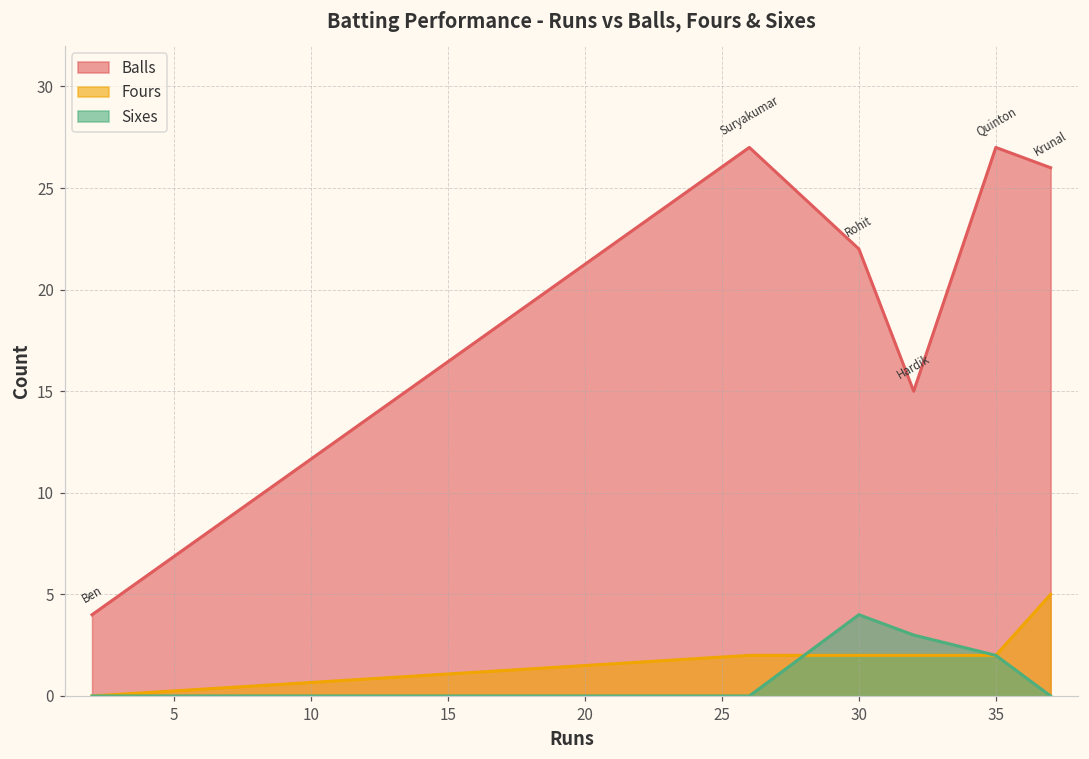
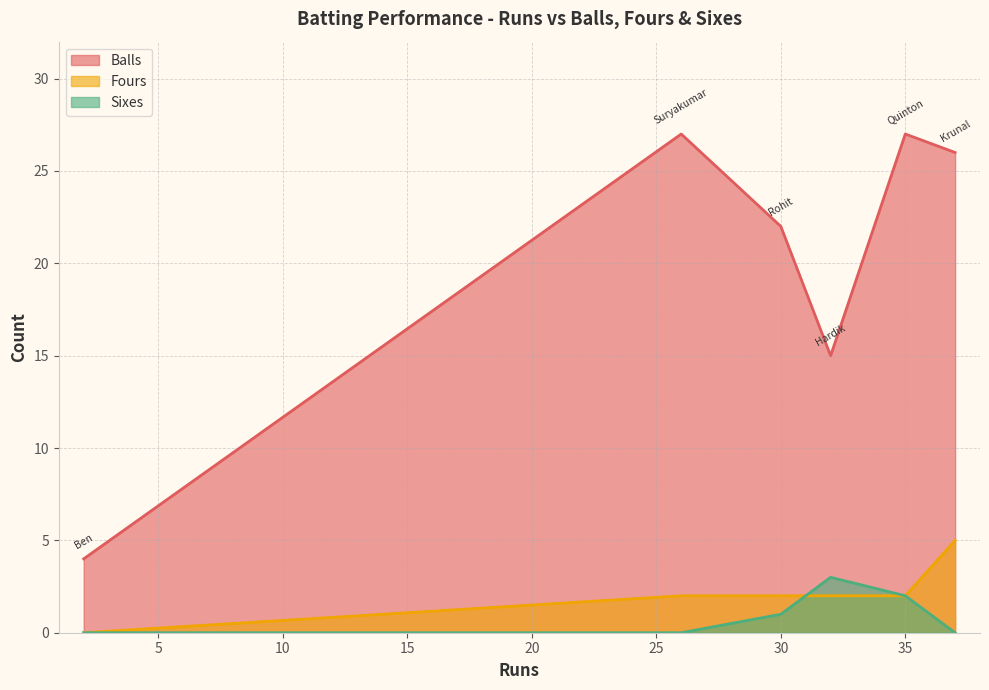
  {
    "Balls": {
      "30": 22,
      "35": 27
    },
    "Fours": {
      "30": 2
    },
    "Sixes": {
-     "30": 4
+     "30": 1
    }
  }
